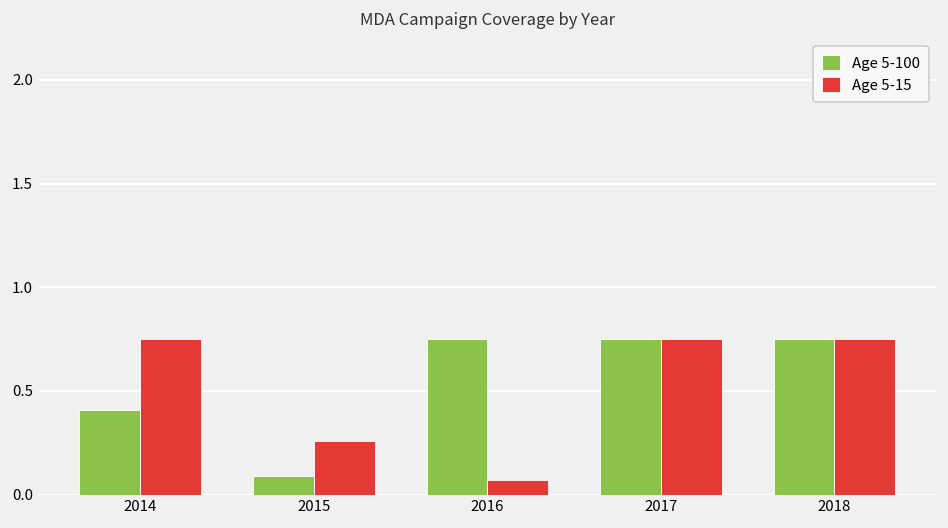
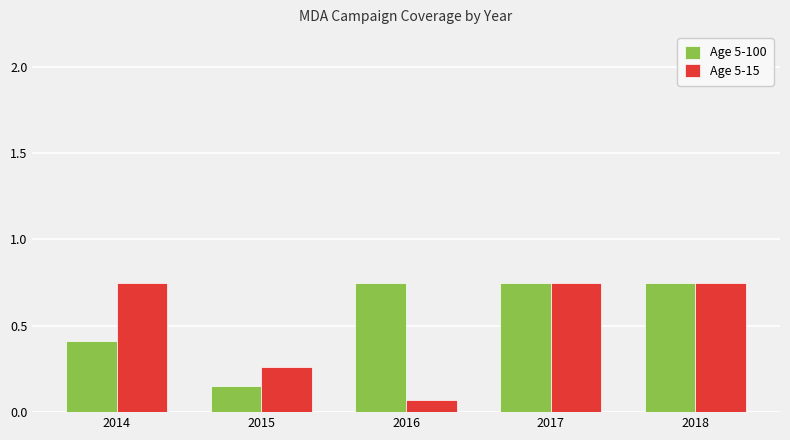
  {
    "Age 5-100": {
      "2014": 0.41,
-     "2015": 0.09,
+     "2015": 0.15,
      "2016": 0.75,
      "2017": 0.75,
      "2018": 0.75
    },
    "Age 5-15": {
      "2014": 0.75,
      "2015": 0.26,
      "2016": 0.07,
      "2017": 0.75,
      "2018": 0.75
    }
  }
